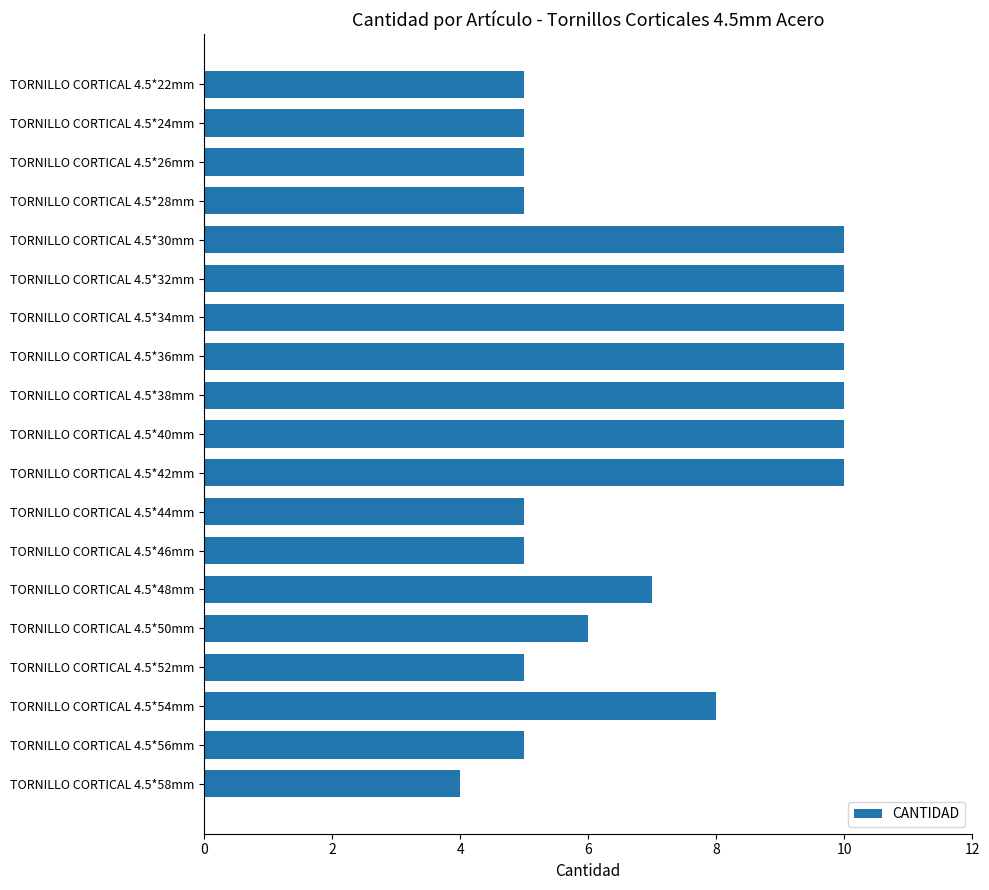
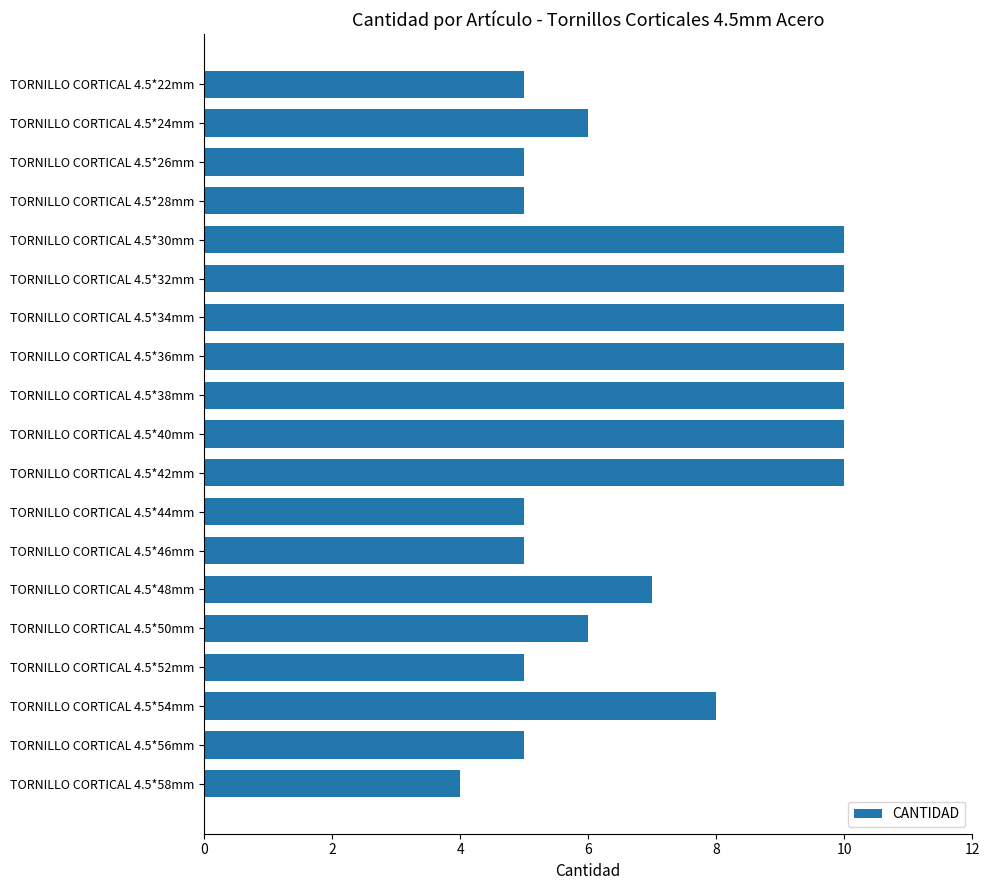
  {
    "TORNILLO CORTICAL 4.5*22mm": 5,
-   "TORNILLO CORTICAL 4.5*24mm": 5,
+   "TORNILLO CORTICAL 4.5*24mm": 6,
    "TORNILLO CORTICAL 4.5*26mm": 5,
    "TORNILLO CORTICAL 4.5*28mm": 5,
    "TORNILLO CORTICAL 4.5*30mm": 10,
    "TORNILLO CORTICAL 4.5*32mm": 10,
    "TORNILLO CORTICAL 4.5*34mm": 10,
    "TORNILLO CORTICAL 4.5*36mm": 10,
    "TORNILLO CORTICAL 4.5*38mm": 10,
    "TORNILLO CORTICAL 4.5*40mm": 10,
    "TORNILLO CORTICAL 4.5*42mm": 10,
    "TORNILLO CORTICAL 4.5*44mm": 5,
    "TORNILLO CORTICAL 4.5*46mm": 5,
    "TORNILLO CORTICAL 4.5*48mm": 7,
    "TORNILLO CORTICAL 4.5*50mm": 6,
    "TORNILLO CORTICAL 4.5*52mm": 5,
    "TORNILLO CORTICAL 4.5*54mm": 8,
    "TORNILLO CORTICAL 4.5*56mm": 5,
    "TORNILLO CORTICAL 4.5*58mm": 4
  }
